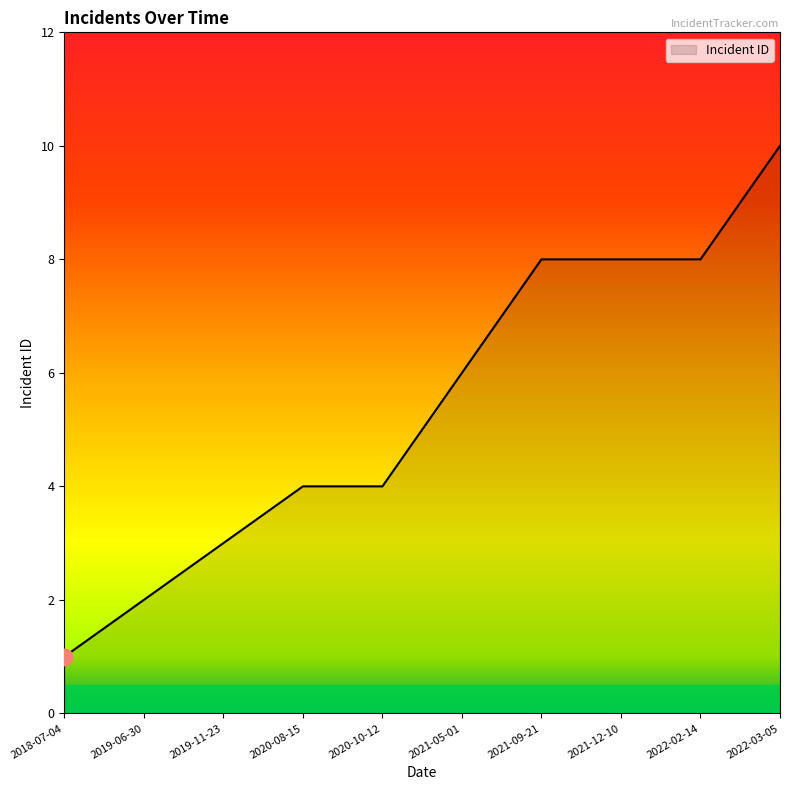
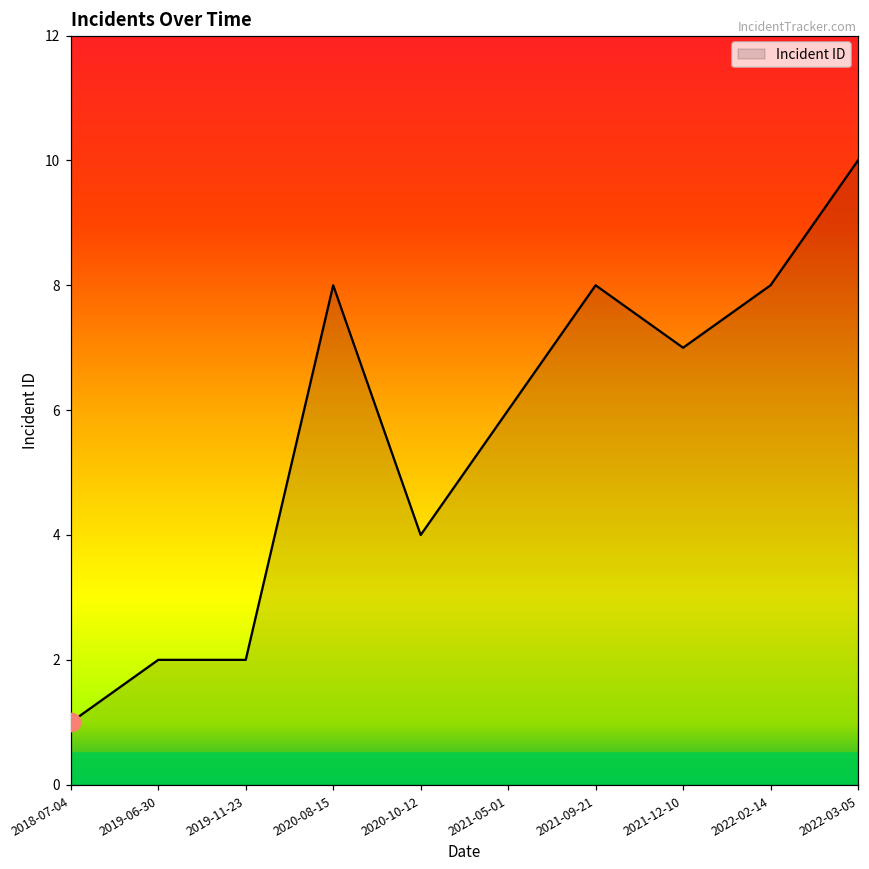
  {
    "Incident ID": {
      "2019-06-30": 2,
-     "2019-11-23": 3,
-     "2020-08-15": 4,
+     "2019-11-23": 2,
+     "2020-08-15": 8,
      "2020-10-12": 4,
      "2021-05-01": 6,
      "2021-09-21": 8,
-     "2021-12-10": 8,
+     "2021-12-10": 7,
      "2022-02-14": 8,
      "2022-03-05": 10
    }
  }
